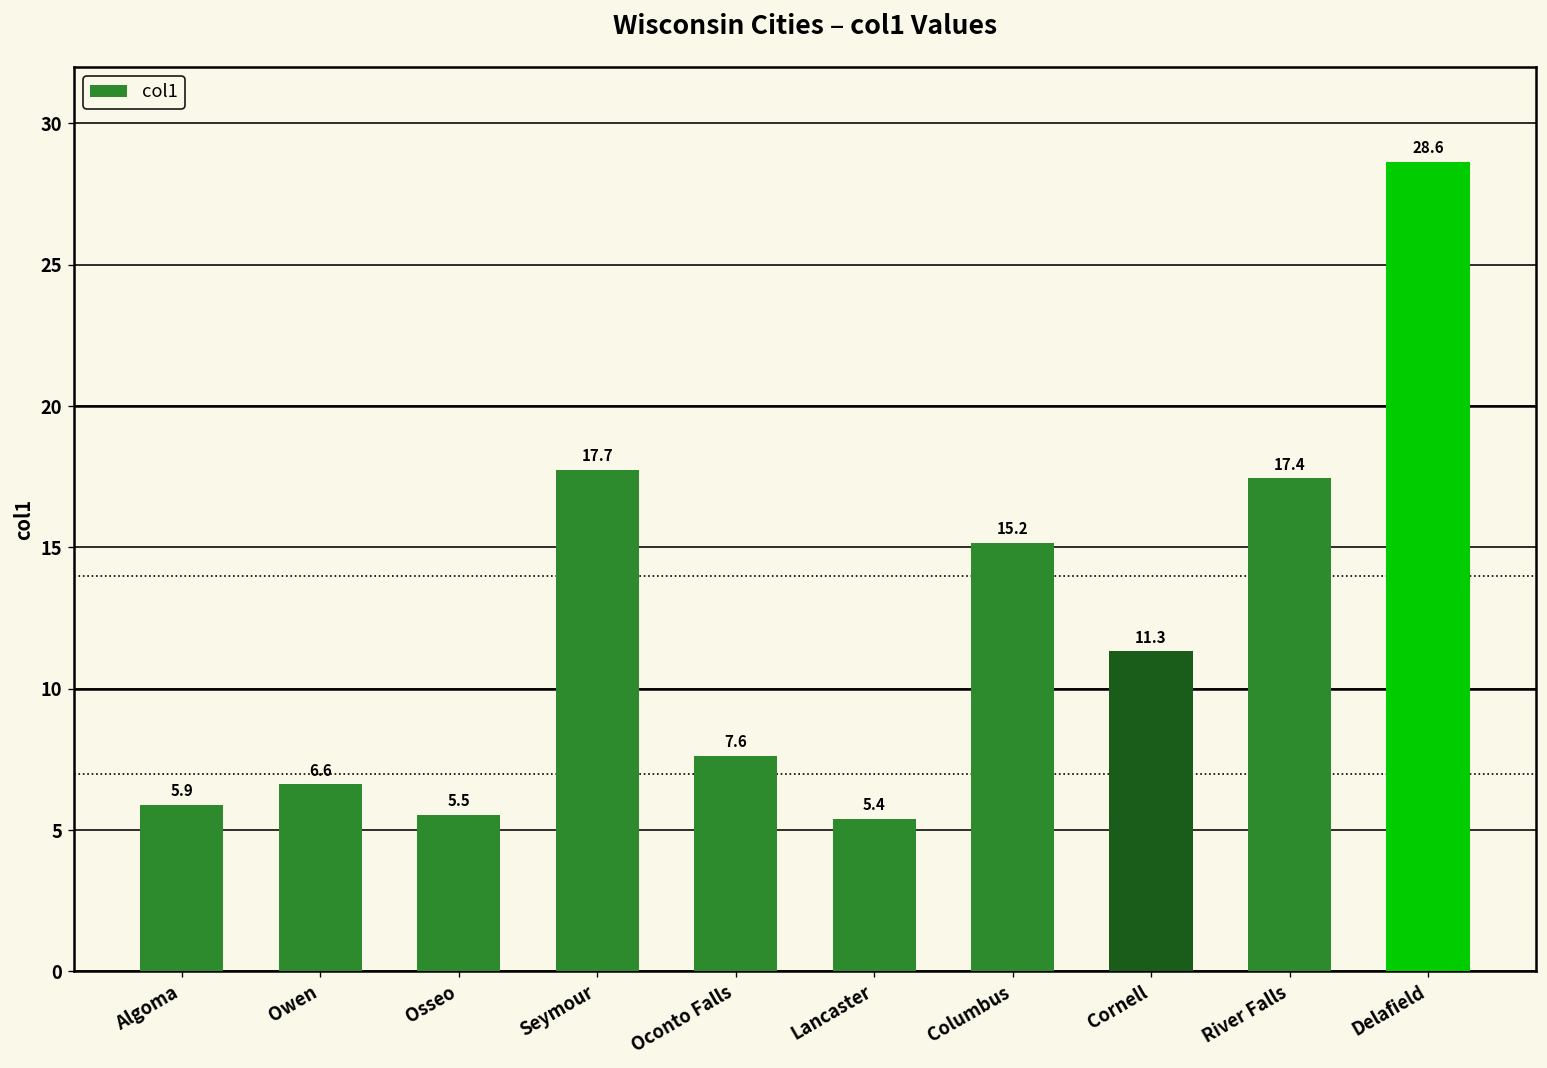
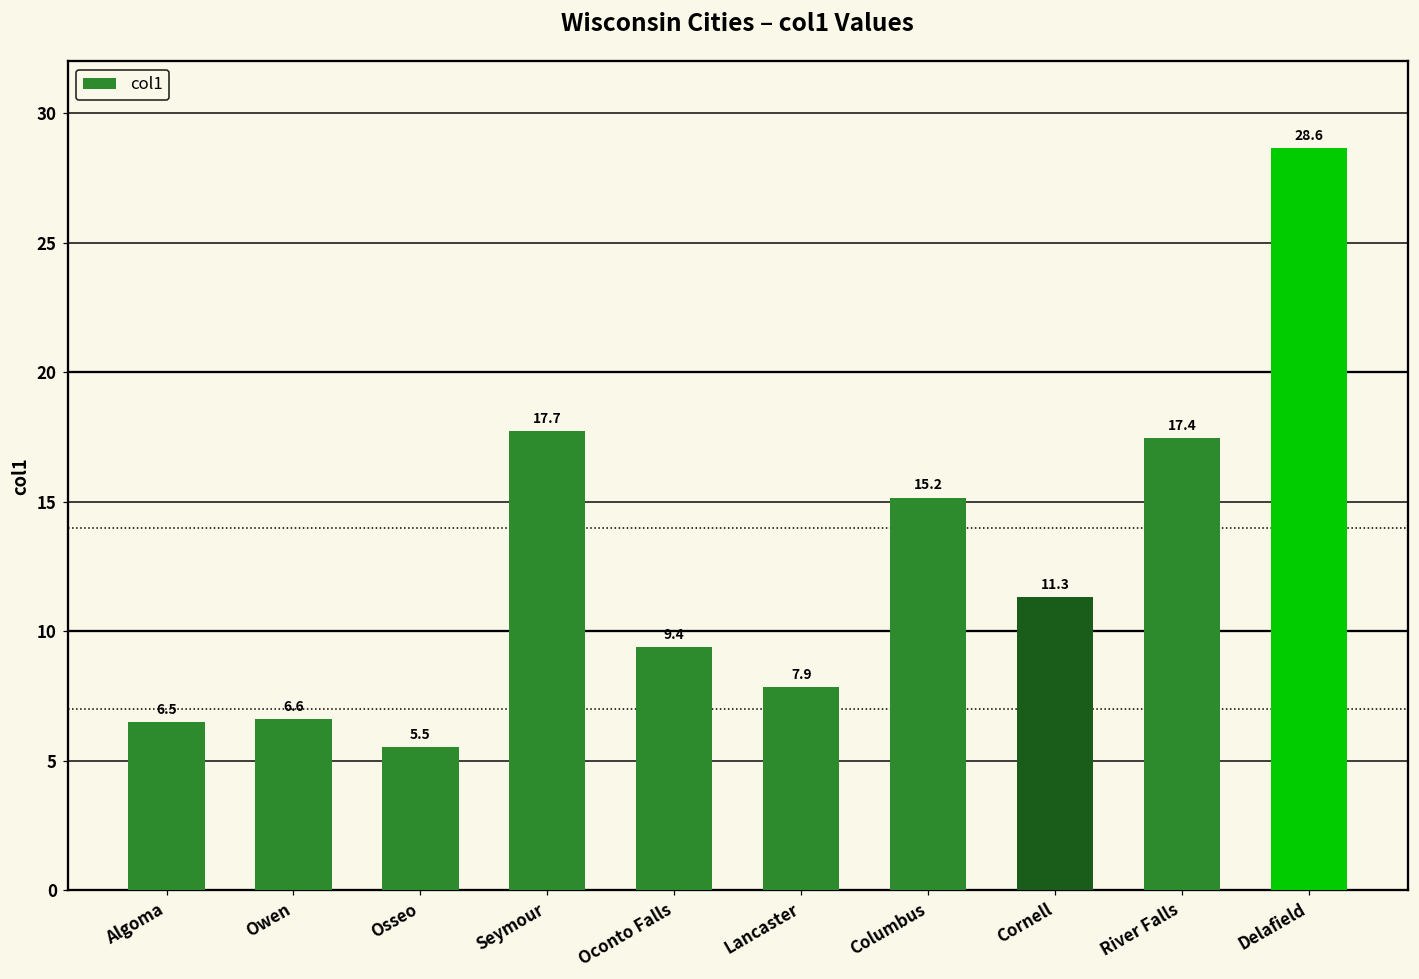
  {
-   "Algoma": 5.9,
+   "Algoma": 6.5,
    "Owen": 6.6,
    "Osseo": 5.5,
    "Seymour": 17.7,
-   "Oconto Falls": 7.6,
-   "Lancaster": 5.4,
+   "Oconto Falls": 9.4,
+   "Lancaster": 7.9,
    "Columbus": 15.2,
    "Cornell": 11.3,
    "River Falls": 17.4,
    "Delafield": 28.6
  }
